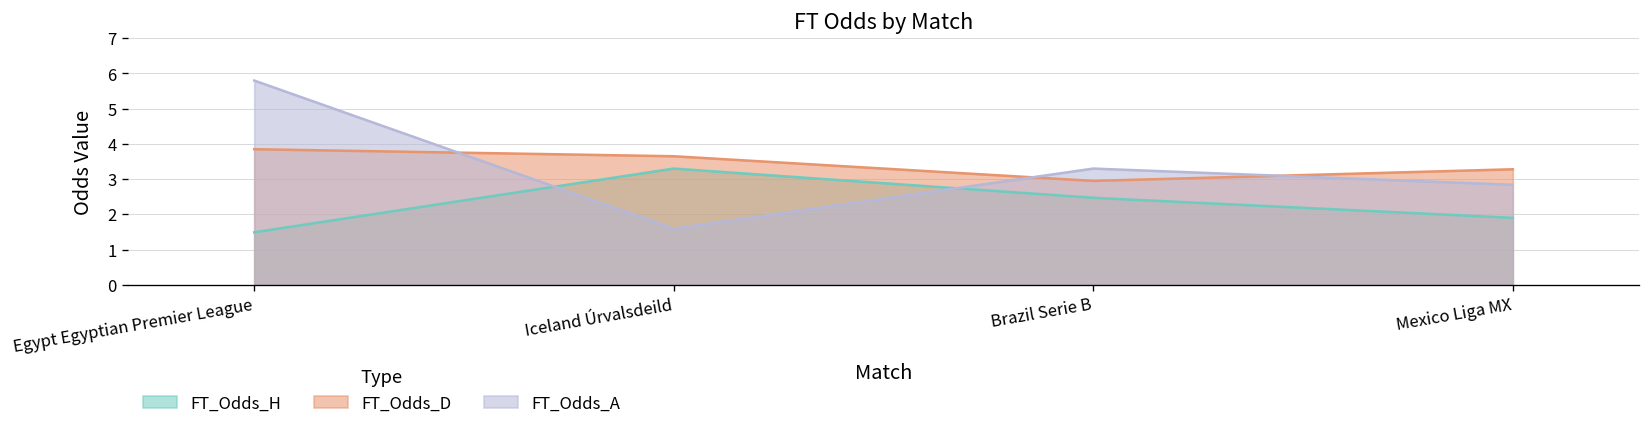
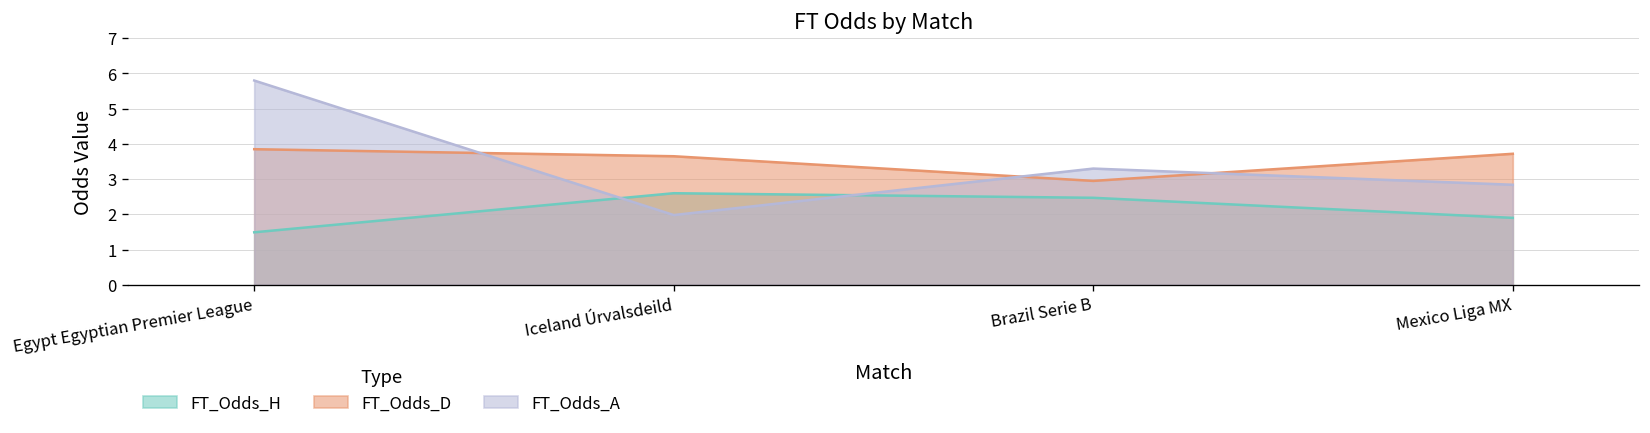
  {
    "FT_Odds_H": {
      "Egypt Egyptian Premier League": 1.5,
-     "Iceland Úrvalsdeild": 3.3,
+     "Iceland Úrvalsdeild": 2.6,
      "Brazil Serie B": 2.5,
      "Mexico Liga MX": 1.9
    },
    "FT_Odds_D": {
      "Egypt Egyptian Premier League": 3.9,
      "Iceland Úrvalsdeild": 3.7,
      "Brazil Serie B": 3.0,
-     "Mexico Liga MX": 3.3
+     "Mexico Liga MX": 3.7
    },
    "FT_Odds_A": {
      "Egypt Egyptian Premier League": 5.8,
-     "Iceland Úrvalsdeild": 1.6,
+     "Iceland Úrvalsdeild": 2.0,
      "Brazil Serie B": 3.3,
      "Mexico Liga MX": 2.8
    }
  }
